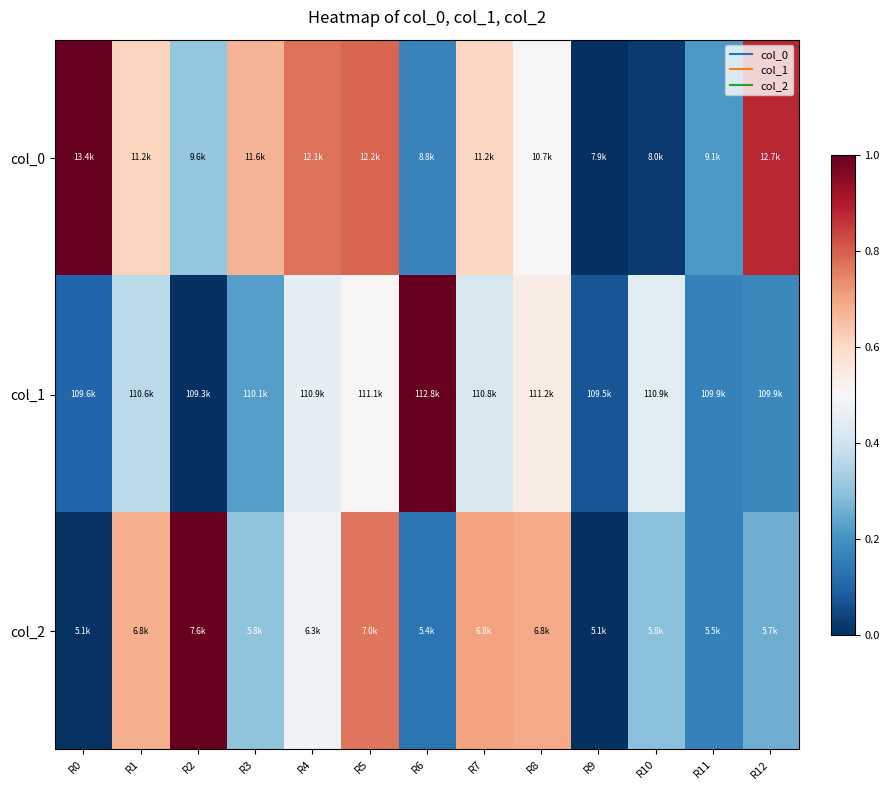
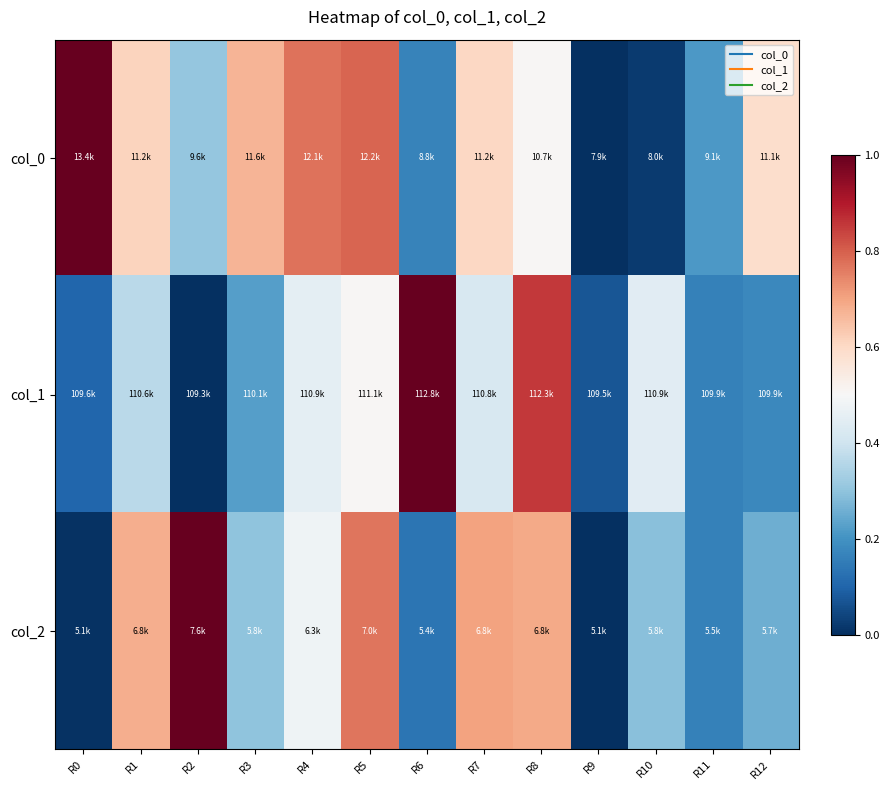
  {
    "col_0": {
      "R0": "13.4k",
      "R1": "11.2k",
      "R2": "9.6k",
      "R3": "11.6k",
      "R4": "12.1k",
      "R5": "12.2k",
      "R6": "8.8k",
      "R7": "11.2k",
      "R8": "10.7k",
      "R9": "7.9k",
      "R10": "8.0k",
      "R11": "9.1k",
-     "R12": "12.7k"
+     "R12": "11.1k"
    },
    "col_1": {
      "R0": "109.6k",
      "R1": "110.6k",
      "R2": "109.3k",
      "R3": "110.1k",
      "R4": "110.9k",
      "R5": "111.1k",
      "R6": "112.8k",
      "R7": "110.8k",
-     "R8": "111.2k",
+     "R8": "112.3k",
      "R9": "109.5k",
      "R10": "110.9k",
      "R11": "109.9k",
      "R12": "109.9k"
    },
    "col_2": {
      "R0": "5.1k",
      "R1": "6.8k",
      "R2": "7.6k",
      "R3": "5.8k",
      "R4": "6.3k",
      "R5": "7.0k",
      "R6": "5.4k",
      "R7": "6.8k",
      "R8": "6.8k",
      "R9": "5.1k",
      "R10": "5.8k",
      "R11": "5.5k",
      "R12": "5.7k"
    }
  }
